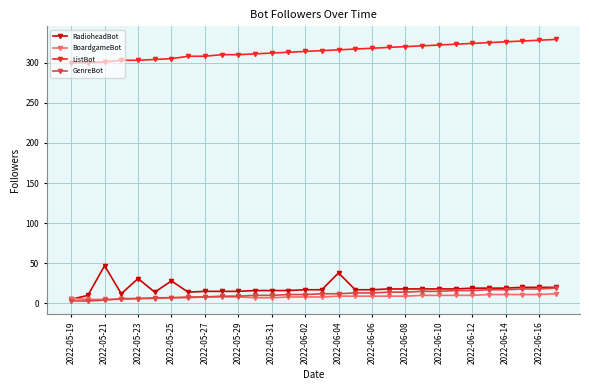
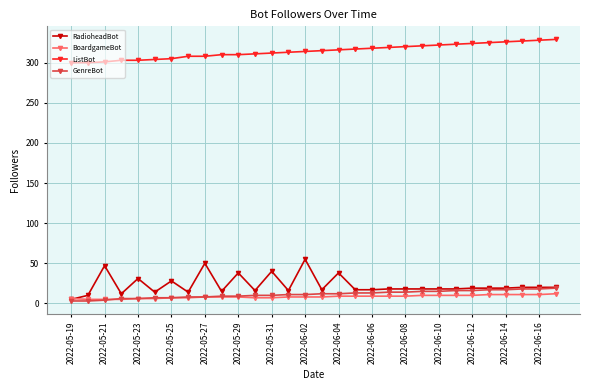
  {
    "RadioheadBot": {
      "2022-05-21": 50,
      "2022-05-23": 30,
      "2022-05-25": 30,
-     "2022-05-27": 20,
-     "2022-05-29": 20,
-     "2022-05-31": 20,
-     "2022-06-02": 20,
+     "2022-05-27": 50,
+     "2022-05-29": 40,
+     "2022-05-31": 40,
+     "2022-06-02": 60,
      "2022-06-04": 40,
      "2022-06-06": 20,
      "2022-06-08": 20
    }
  }
